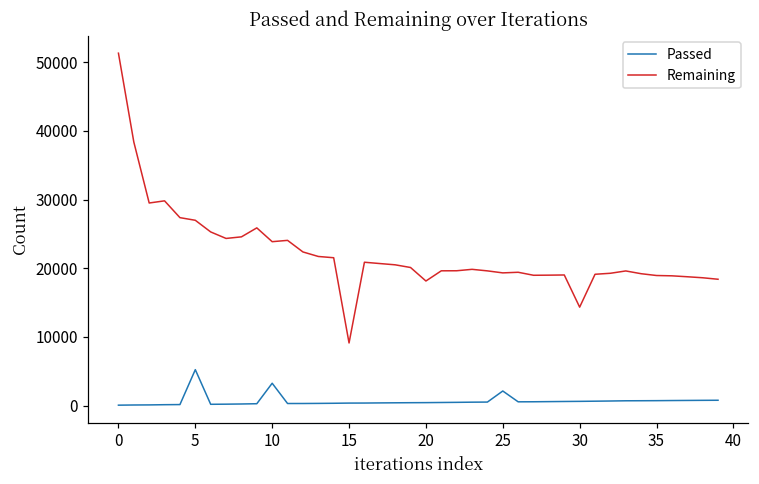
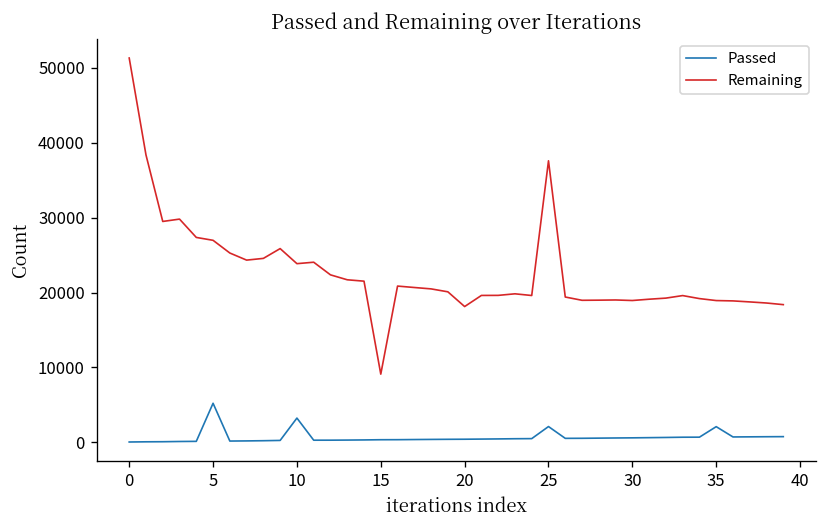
  {
    "Passed": {
      "0": 0,
      "5": 5000,
      "10": 3000,
      "15": 0,
      "20": 0,
      "25": 2000,
      "30": 1000,
-     "35": 1000
+     "35": 2000
    },
    "Remaining": {
      "0": 51000,
      "5": 27000,
      "10": 24000,
      "15": 9000,
      "20": 18000,
-     "25": 19000,
-     "30": 14000,
+     "25": 38000,
+     "30": 19000,
      "35": 19000
    }
  }
